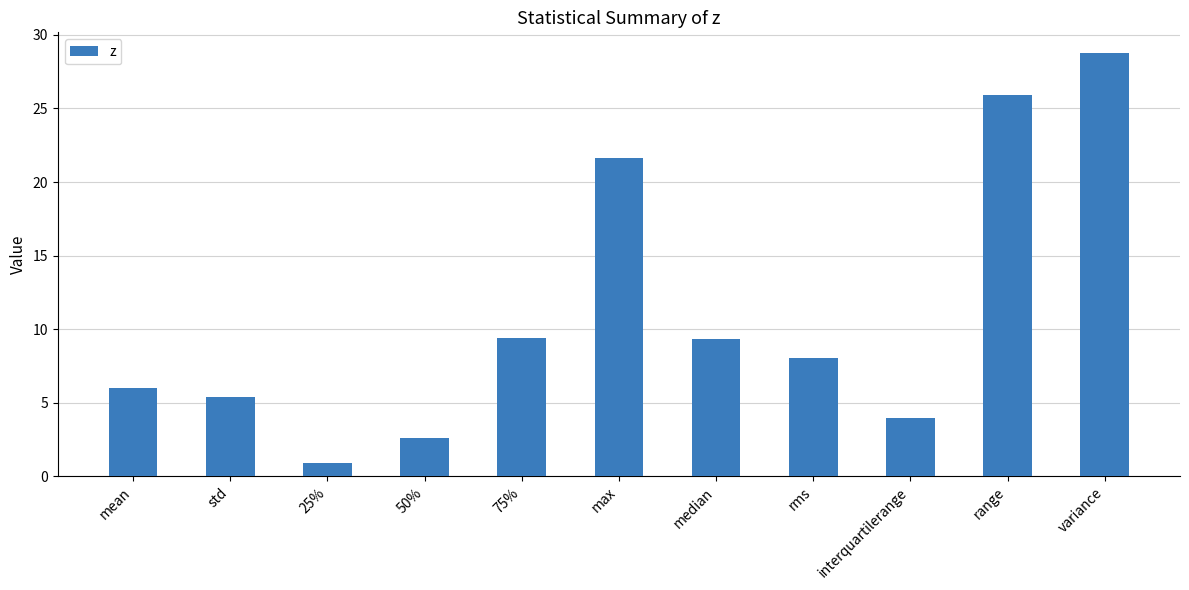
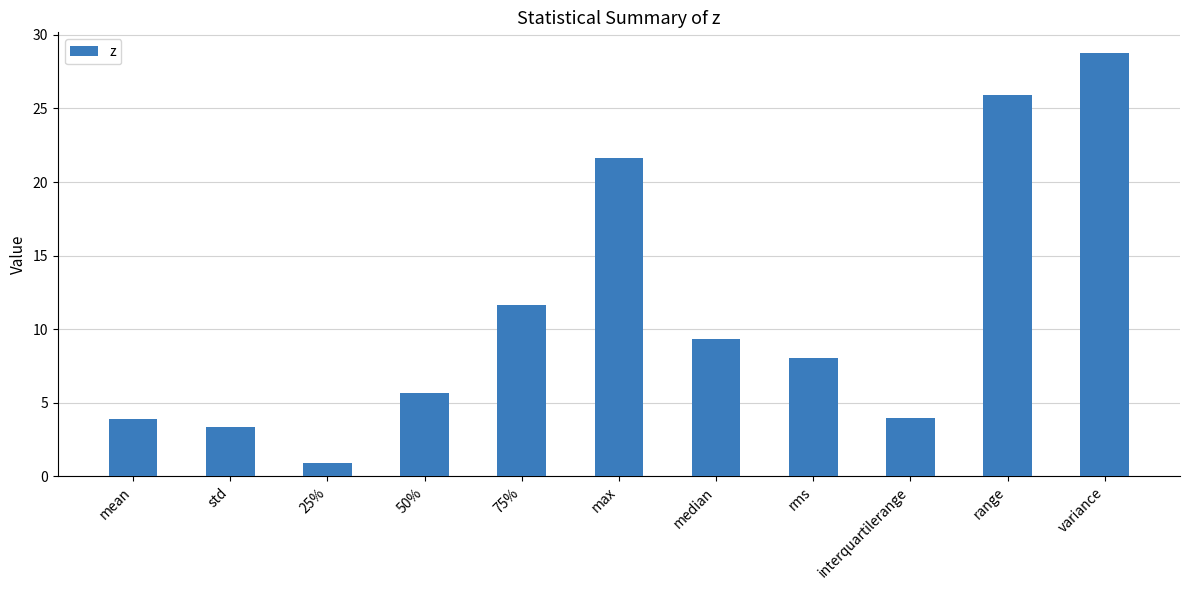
  {
-   "mean": 6.0,
-   "std": 5.4,
+   "mean": 3.9,
+   "std": 3.3,
    "25%": 0.9,
-   "50%": 2.6,
-   "75%": 9.4,
+   "50%": 5.6,
+   "75%": 11.6,
    "max": 21.6,
    "median": 9.4,
    "rms": 8.0,
    "interquartilerange": 4.0,
    "range": 25.9,
    "variance": 28.7
  }
